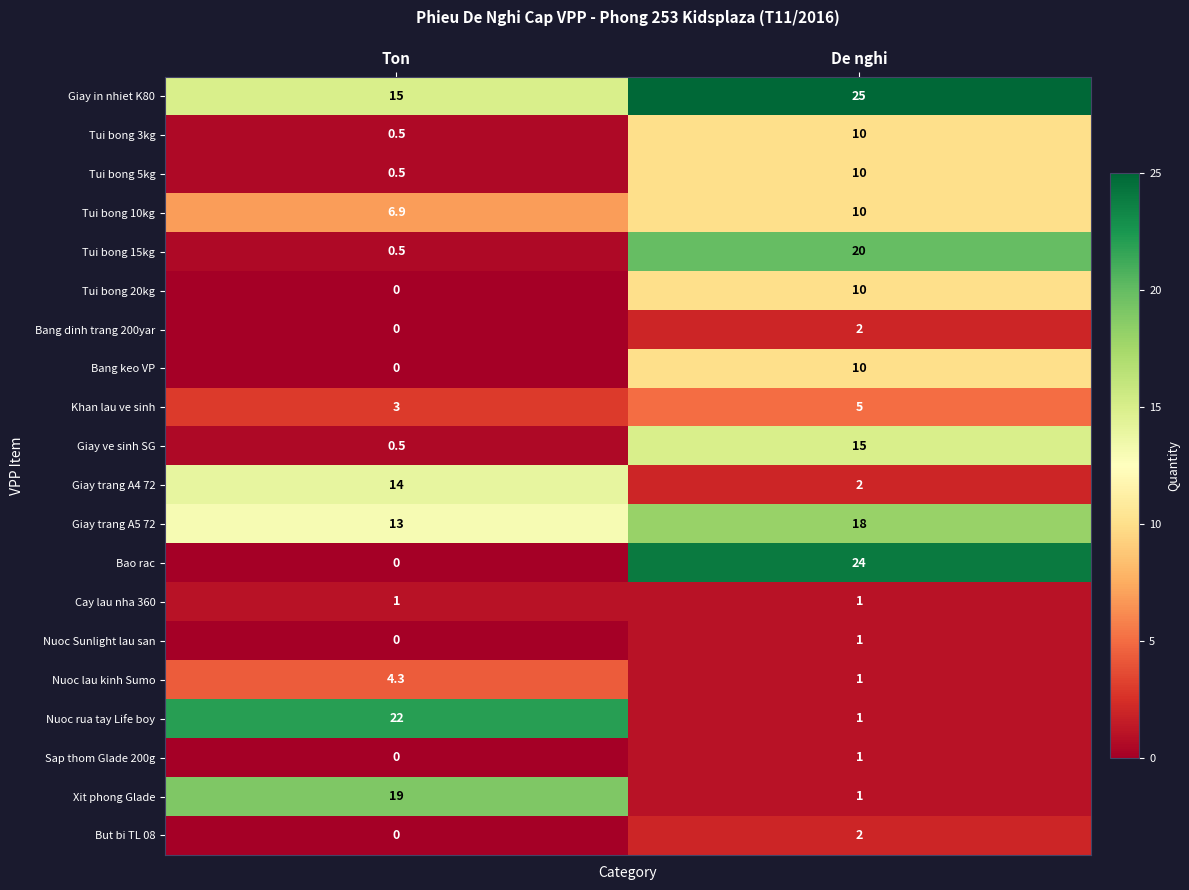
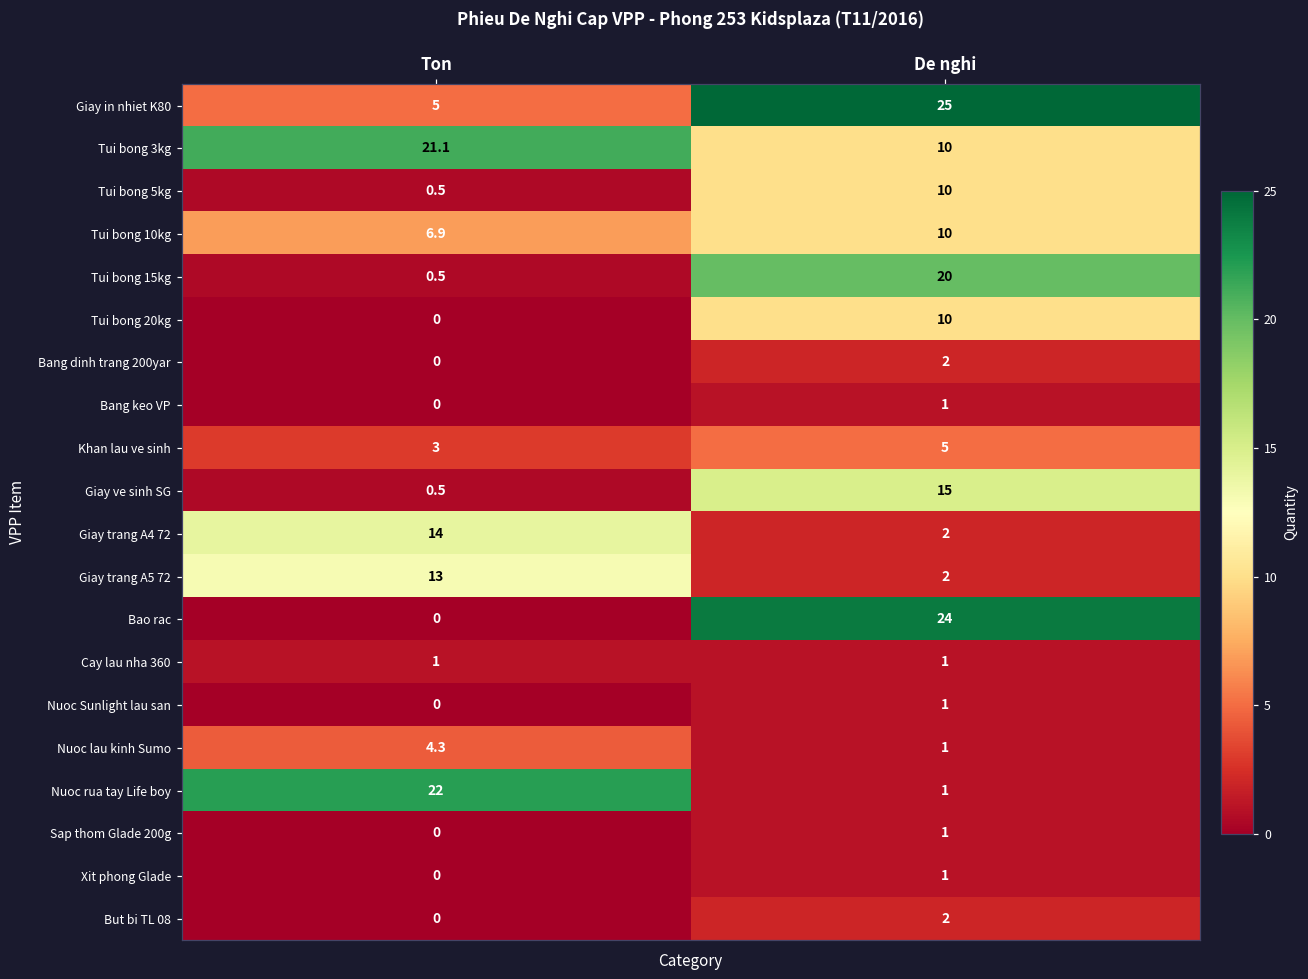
  {
    "Giay in nhiet K80": {
-     "Ton": 15,
+     "Ton": 5,
      "De nghi": 25
    },
    "Tui bong 3kg": {
-     "Ton": 0.5,
+     "Ton": 21.1,
      "De nghi": 10
    },
    "Tui bong 5kg": {
      "Ton": 0.5,
      "De nghi": 10
    },
    "Tui bong 10kg": {
      "Ton": 6.9,
      "De nghi": 10
    },
    "Tui bong 15kg": {
      "Ton": 0.5,
      "De nghi": 20
    },
    "Tui bong 20kg": {
      "Ton": 0,
      "De nghi": 10
    },
    "Bang dinh trang 200yar": {
      "Ton": 0,
      "De nghi": 2
    },
    "Bang keo VP": {
      "Ton": 0,
-     "De nghi": 10
+     "De nghi": 1
    },
    "Khan lau ve sinh": {
      "Ton": 3,
      "De nghi": 5
    },
    "Giay ve sinh SG": {
      "Ton": 0.5,
      "De nghi": 15
    },
    "Giay trang A4 72": {
      "Ton": 14,
      "De nghi": 2
    },
    "Giay trang A5 72": {
      "Ton": 13,
-     "De nghi": 18
+     "De nghi": 2
    },
    "Bao rac": {
      "Ton": 0,
      "De nghi": 24
    },
    "Cay lau nha 360": {
      "Ton": 1,
      "De nghi": 1
    },
    "Nuoc Sunlight lau san": {
      "Ton": 0,
      "De nghi": 1
    },
    "Nuoc lau kinh Sumo": {
      "Ton": 4.3,
      "De nghi": 1
    },
    "Nuoc rua tay Life boy": {
      "Ton": 22,
      "De nghi": 1
    },
    "Sap thom Glade 200g": {
      "Ton": 0,
      "De nghi": 1
    },
    "Xit phong Glade": {
-     "Ton": 19,
+     "Ton": 0,
      "De nghi": 1
    },
    "But bi TL 08": {
      "Ton": 0,
      "De nghi": 2
    }
  }
